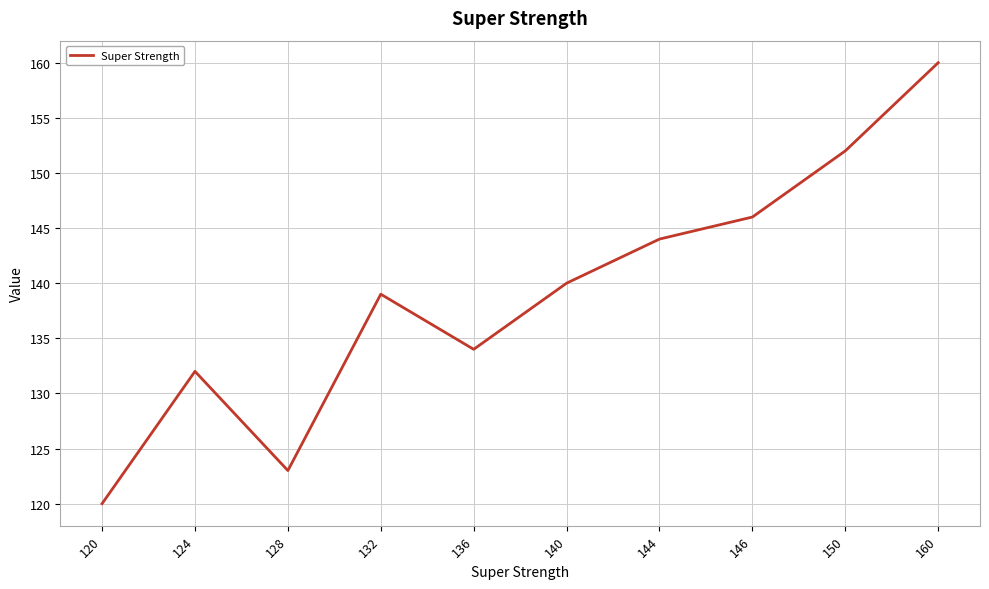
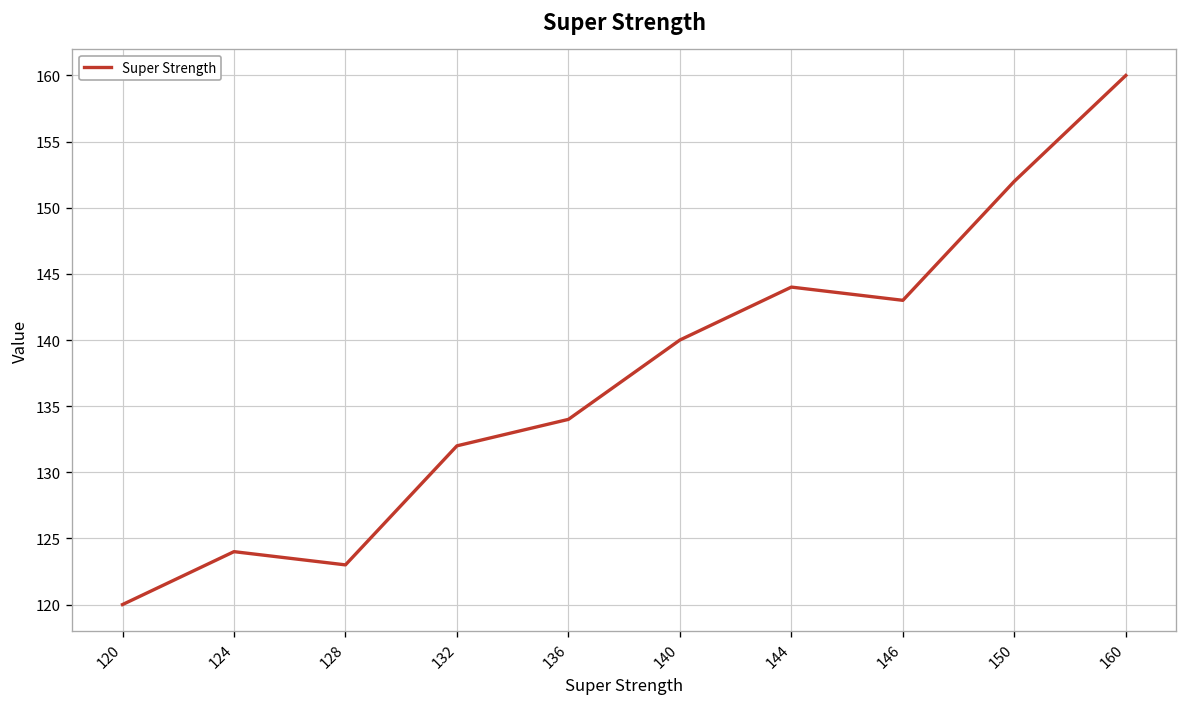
  {
    "120": 120,
-   "124": 132,
+   "124": 124,
    "128": 123,
-   "132": 139,
+   "132": 132,
    "136": 134,
    "140": 140,
    "144": 144,
-   "146": 146,
+   "146": 143,
    "150": 152,
    "160": 160
  }
